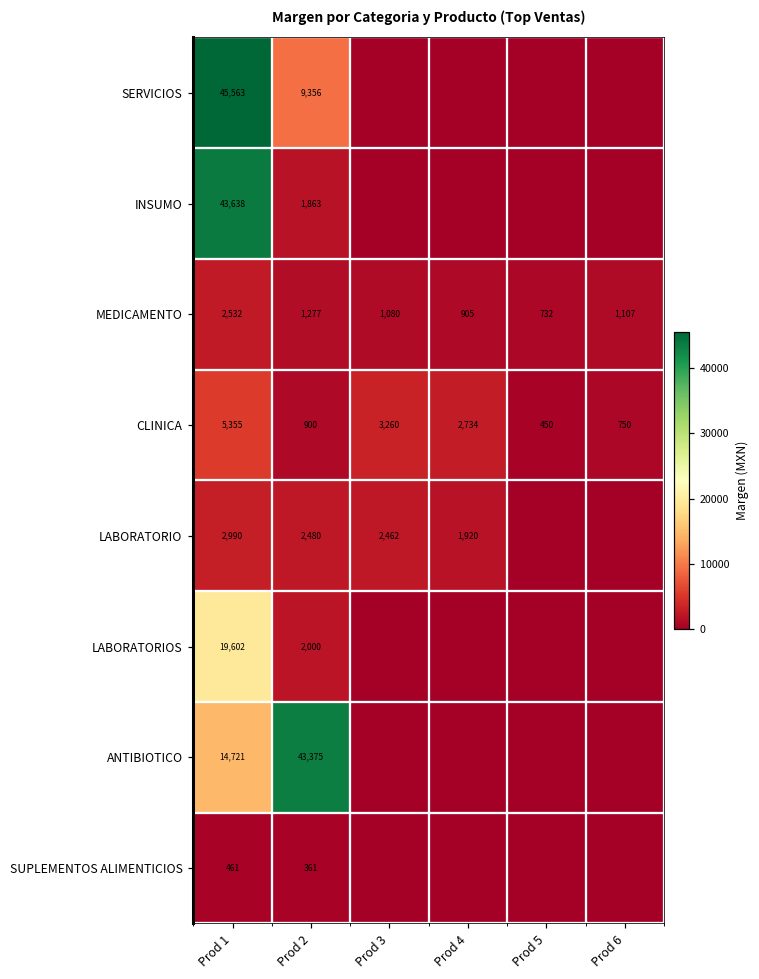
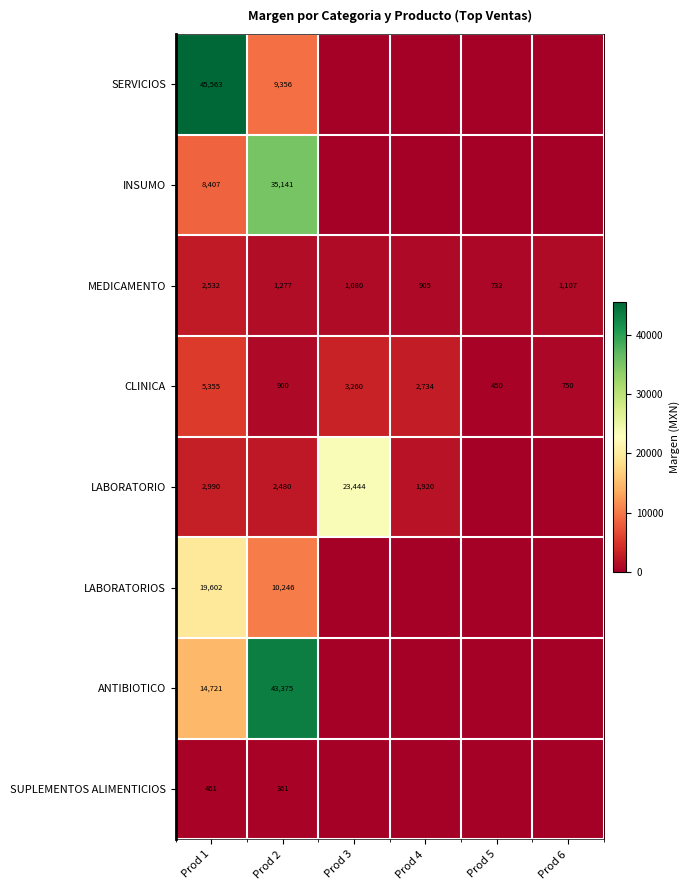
  {
    "SERVICIOS": {
      "Prod 1": "45,563",
      "Prod 2": "9,356"
    },
    "INSUMO": {
-     "Prod 1": "43,638",
-     "Prod 2": "1,863"
+     "Prod 1": "8,407",
+     "Prod 2": "35,141"
    },
    "MEDICAMENTO": {
      "Prod 1": "2,532",
      "Prod 2": "1,277",
      "Prod 3": "1,080",
      "Prod 4": "905",
      "Prod 5": "732",
      "Prod 6": "1,107"
    },
    "CLINICA": {
      "Prod 1": "5,355",
      "Prod 2": "900",
      "Prod 3": "3,260",
      "Prod 4": "2,734",
      "Prod 5": "450",
      "Prod 6": "750"
    },
    "LABORATORIO": {
      "Prod 1": "2,990",
      "Prod 2": "2,480",
-     "Prod 3": "2,462",
+     "Prod 3": "23,444",
      "Prod 4": "1,920"
    },
    "LABORATORIOS": {
      "Prod 1": "19,602",
-     "Prod 2": "2,000"
+     "Prod 2": "10,246"
    },
    "ANTIBIOTICO": {
      "Prod 1": "14,721",
      "Prod 2": "43,375"
    },
    "SUPLEMENTOS ALIMENTICIOS": {
      "Prod 1": "461",
      "Prod 2": "361"
    }
  }
